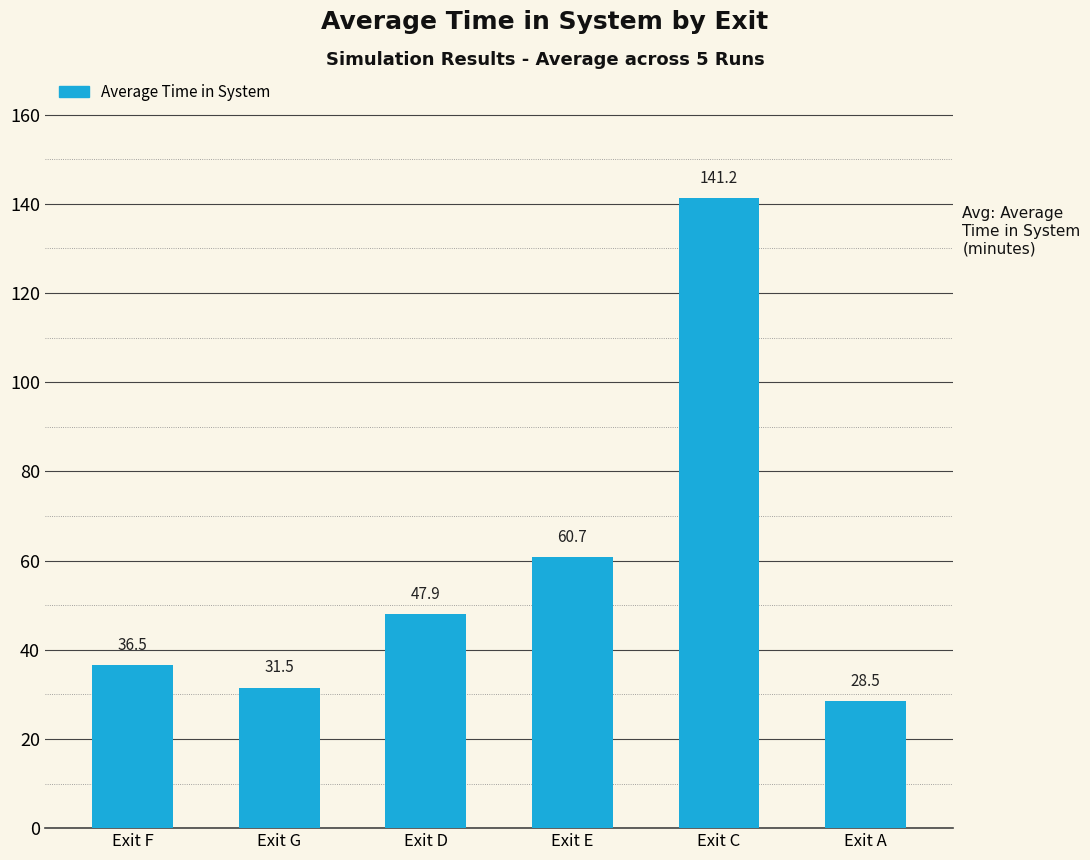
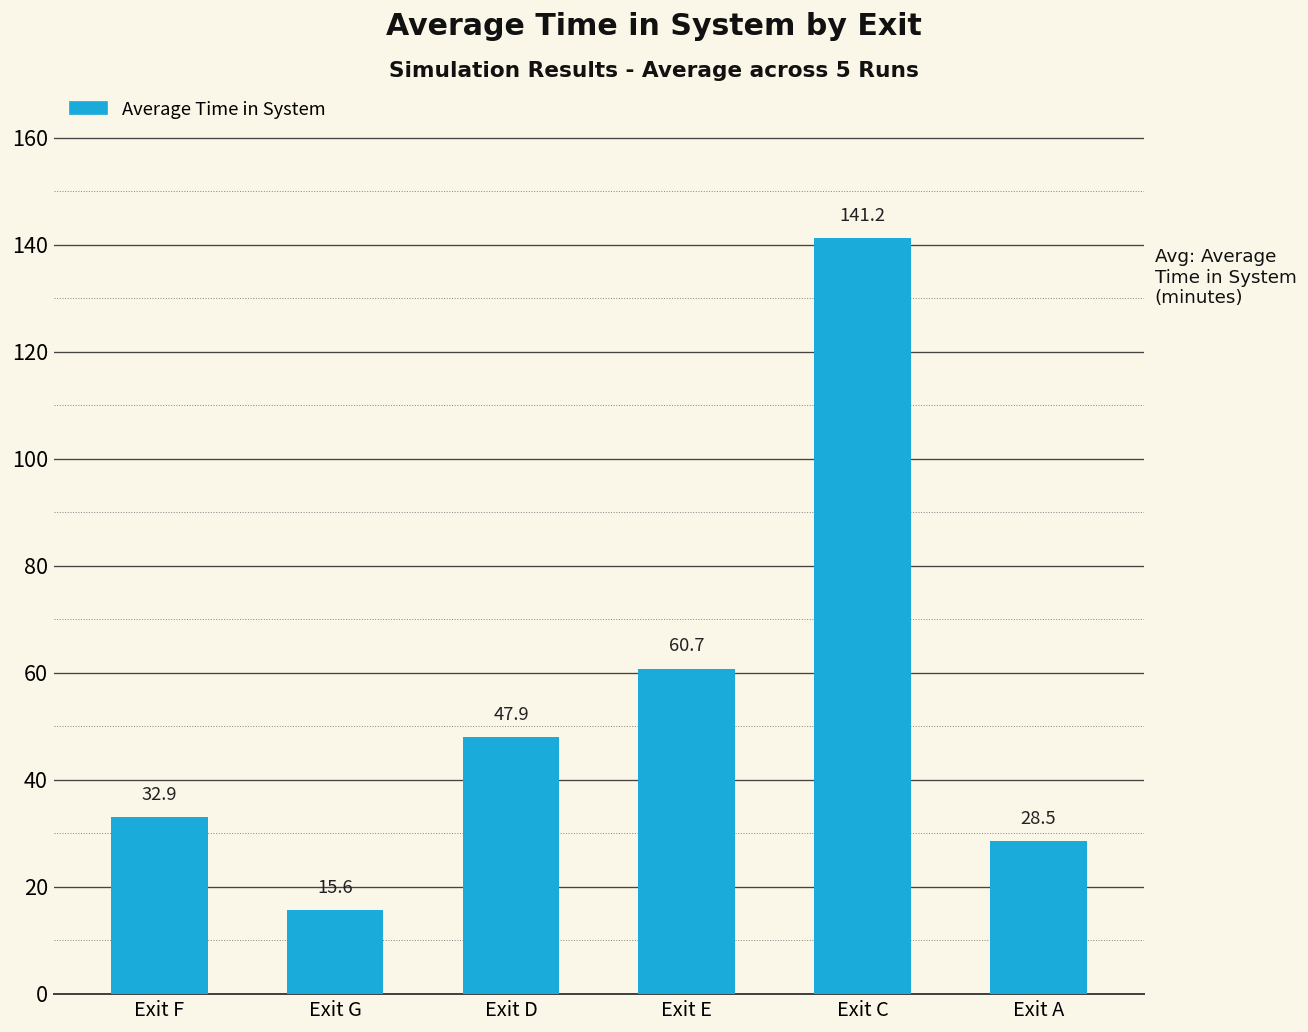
  {
-   "Exit F": 36.5,
-   "Exit G": 31.5,
+   "Exit F": 32.9,
+   "Exit G": 15.6,
    "Exit D": 47.9,
    "Exit E": 60.7,
    "Exit C": 141.2,
    "Exit A": 28.5
  }
